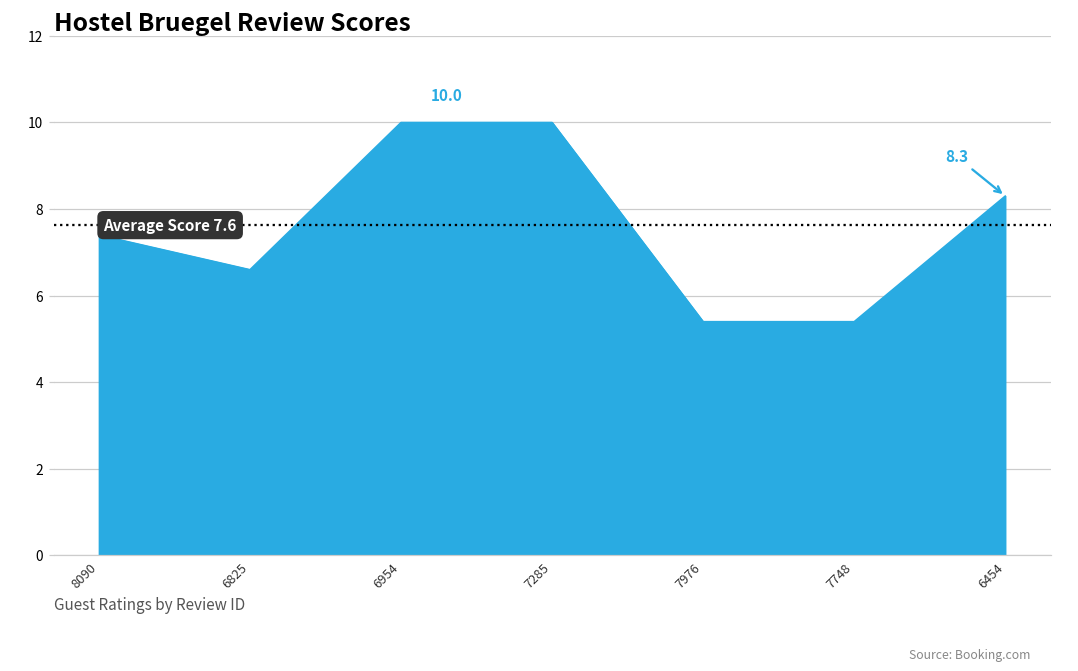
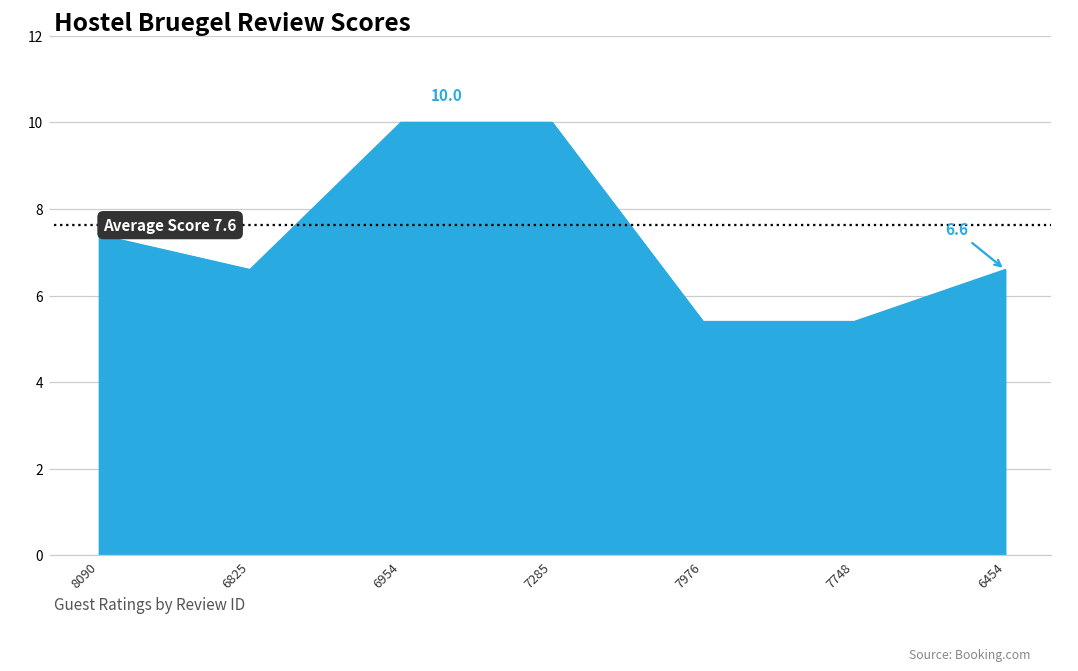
  {
-   "6454": 8.3
+   "6454": 6.6
  }
